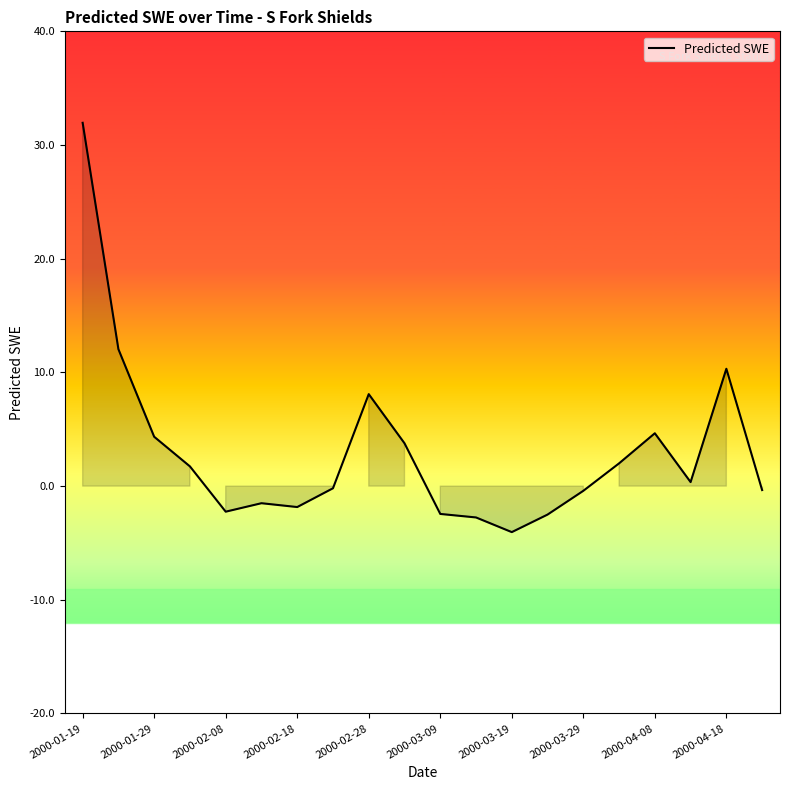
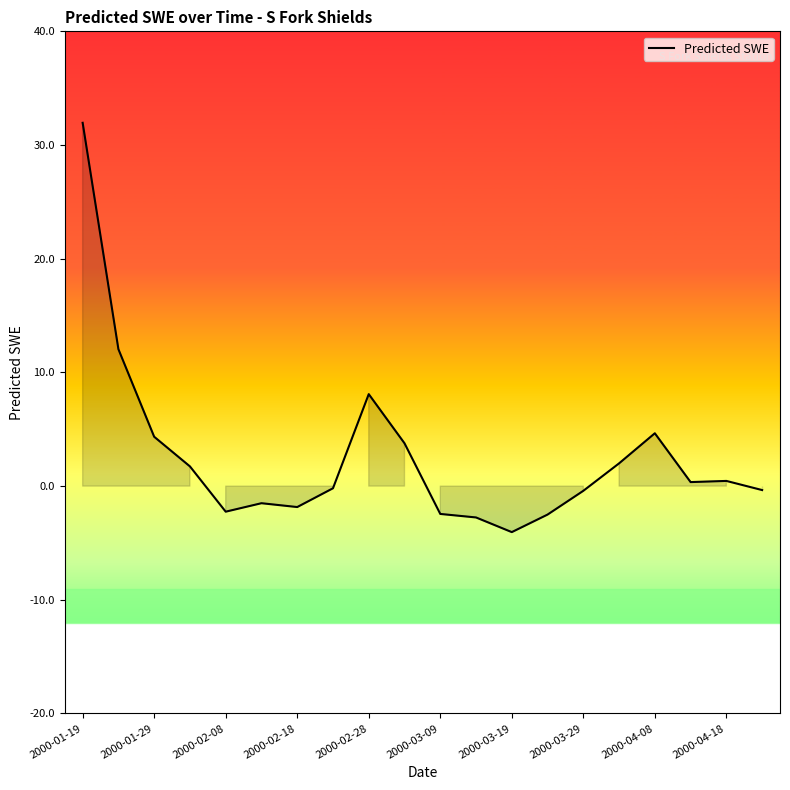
  {
    "Predicted SWE": {
      "2000-02-08": -2.2,
      "2000-02-18": -1.8,
      "2000-03-09": -2.4,
      "2000-03-19": -4.0,
      "2000-03-29": -0.4,
-     "2000-04-18": 10.3
+     "2000-04-18": 0.5
    }
  }
